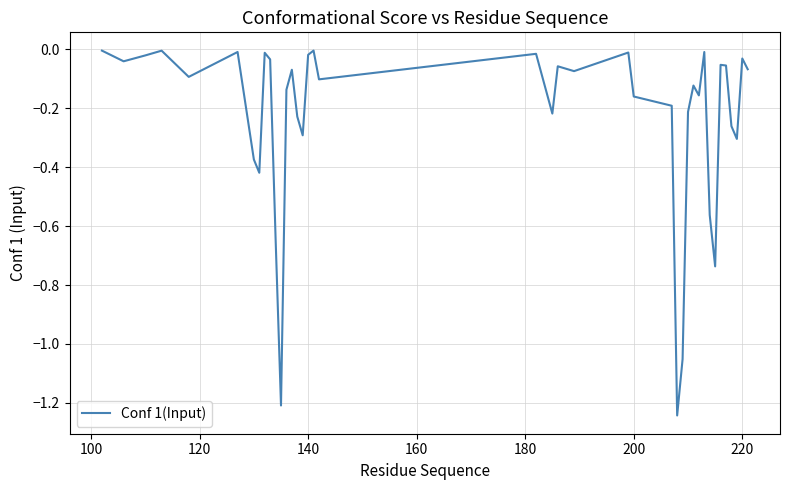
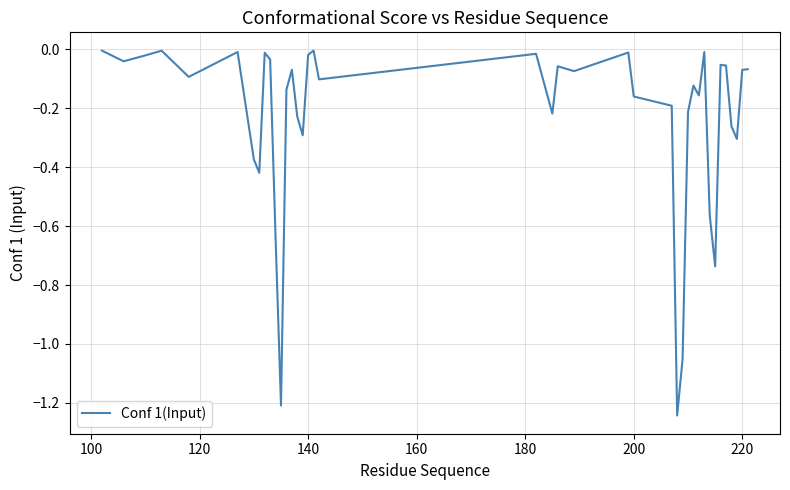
  {
    "140": -0.02,
    "200": -0.16,
-   "220": -0.03
+   "220": -0.07
  }
